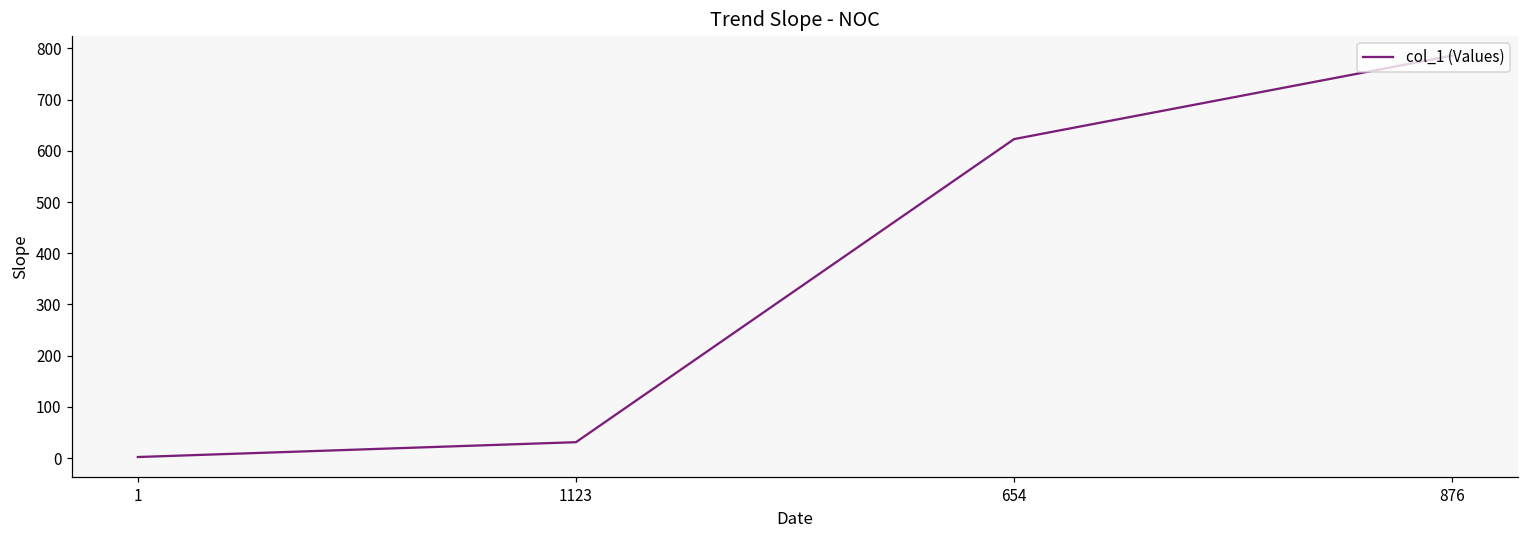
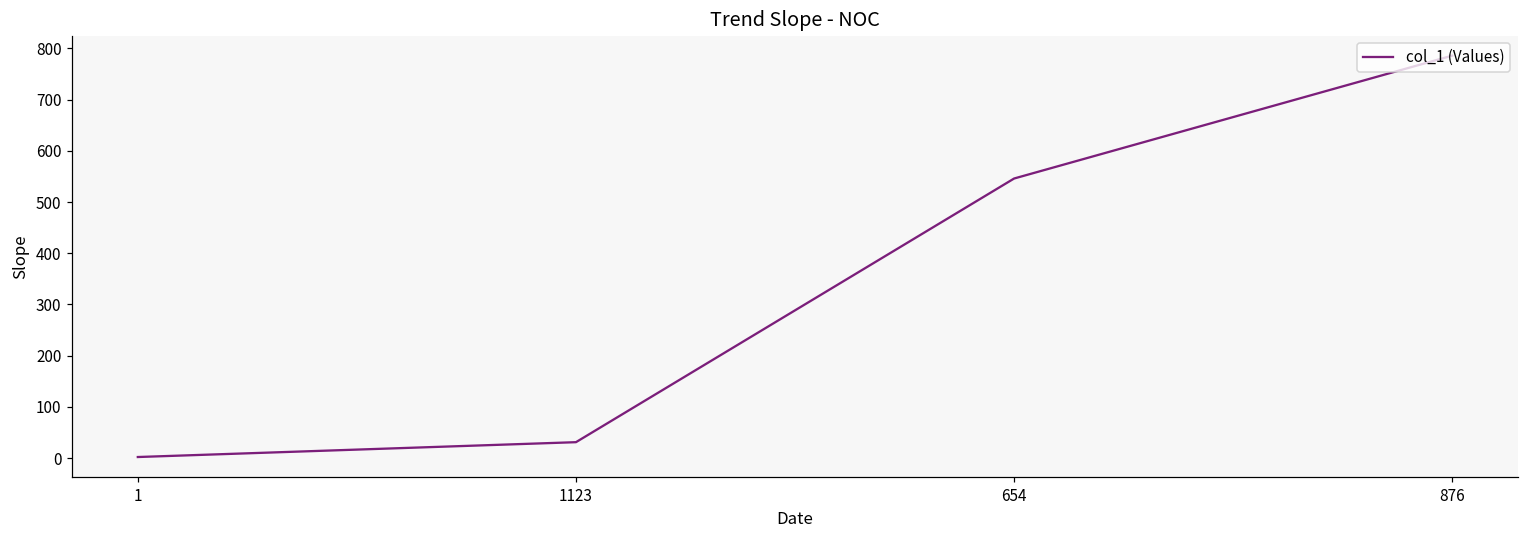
  {
    "1": 0,
    "1123": 30,
-   "654": 620
+   "654": 550
  }
